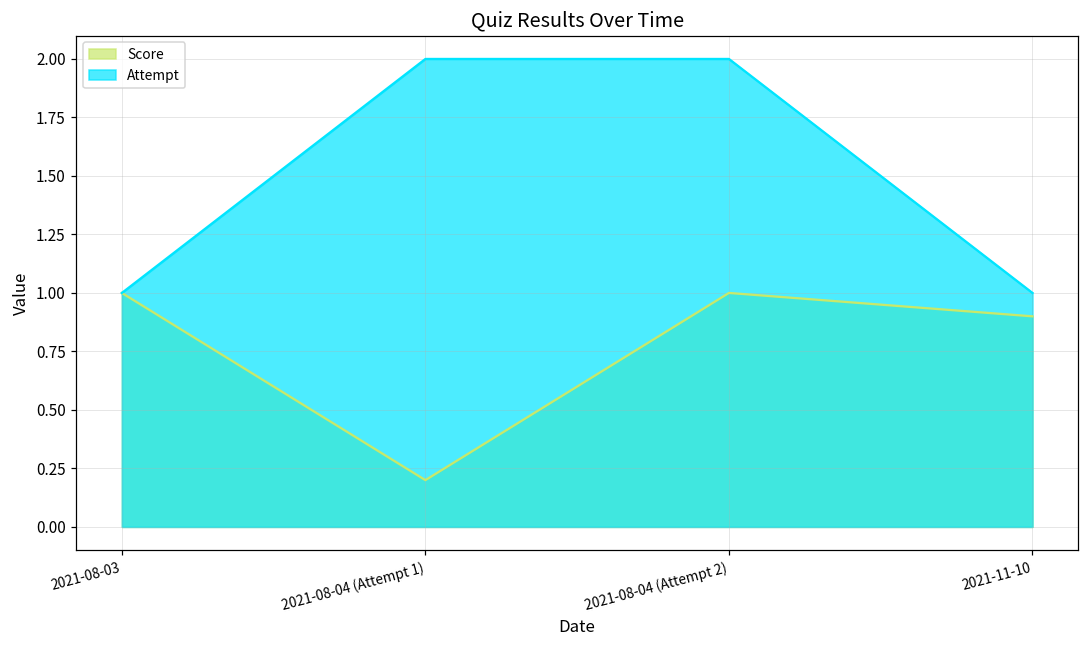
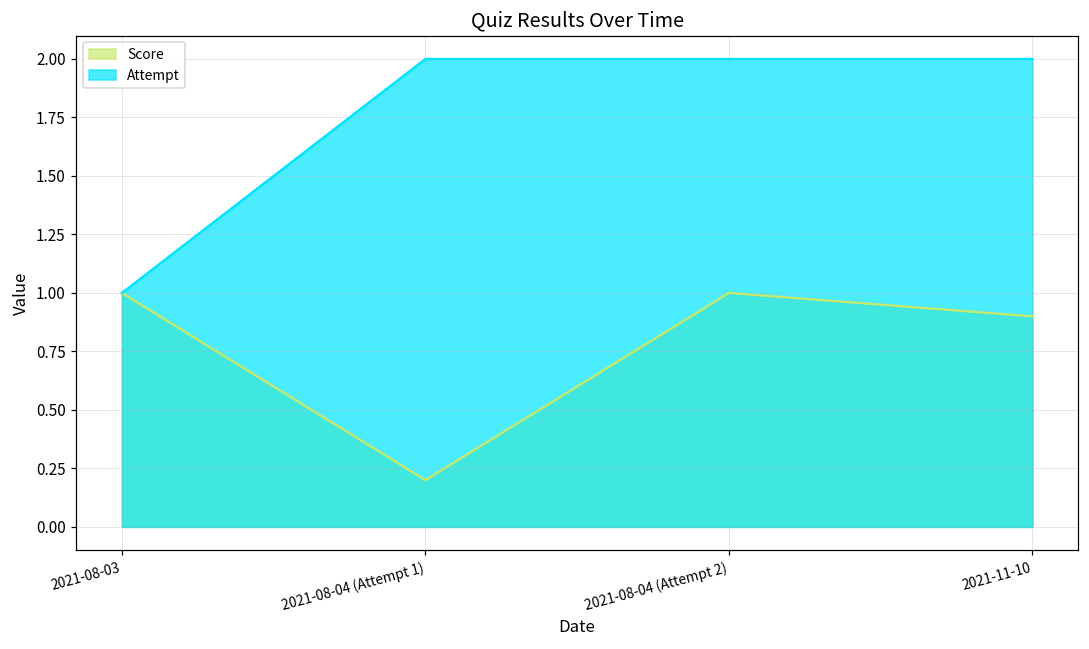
  {
    "Score": {
      "2021-08-04 (Attempt 1)": 0.20,
      "2021-08-04 (Attempt 2)": 1,
      "2021-11-10": 0.90
    },
    "Attempt": {
      "2021-08-04 (Attempt 1)": 2,
      "2021-08-04 (Attempt 2)": 2,
-     "2021-11-10": 1
+     "2021-11-10": 2
    }
  }
